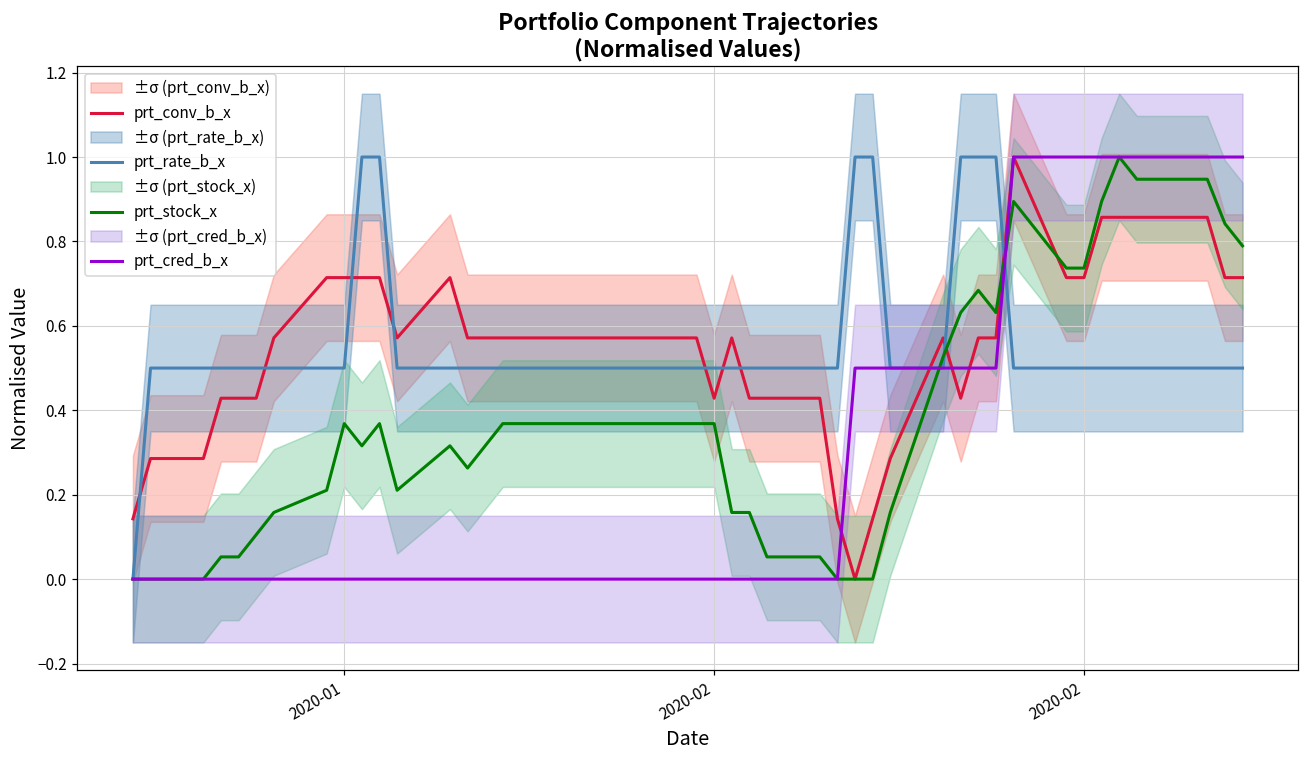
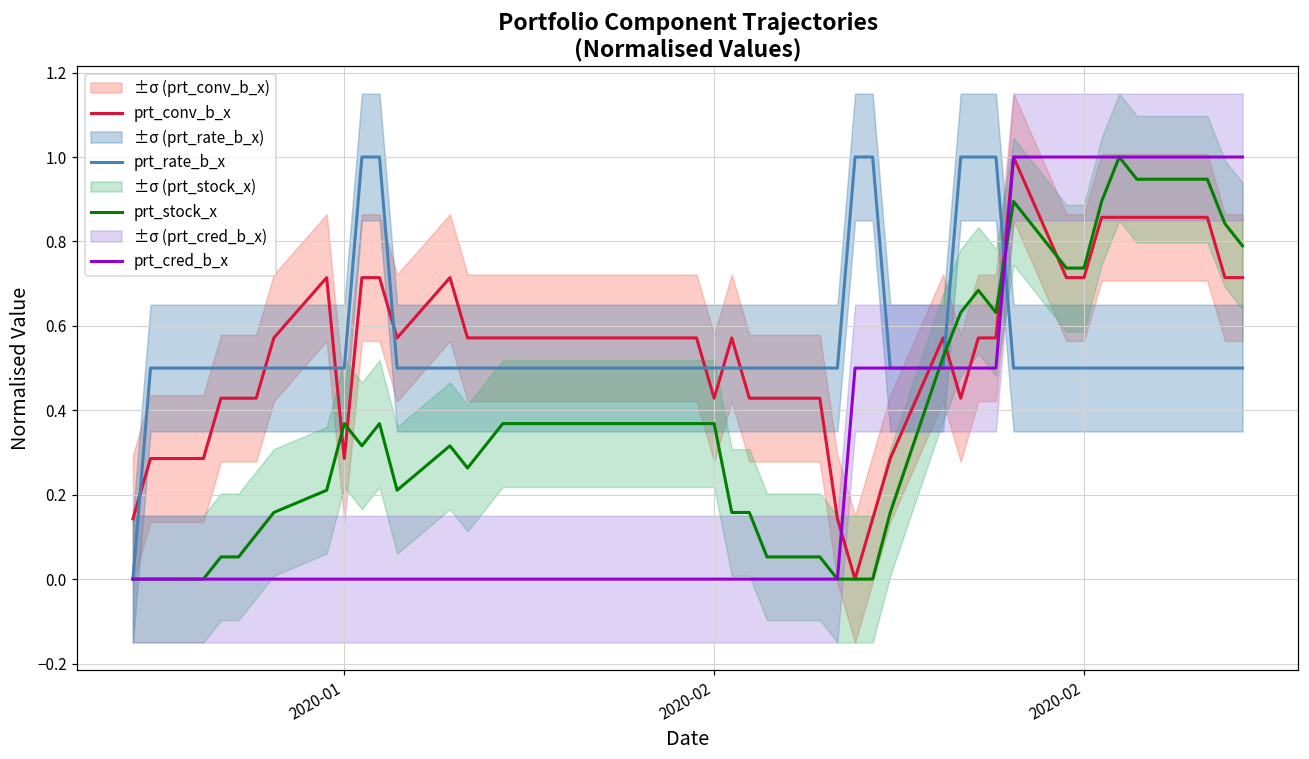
  {
    "prt_conv_b_x": {
-     "2020-01": 0.71
+     "2020-01": 0.29
    },
    "prt_stock_x": {
      "2020-01": 0.37
    },
    "prt_cred_b_x": {
      "2020-01": 0.00
    }
  }
